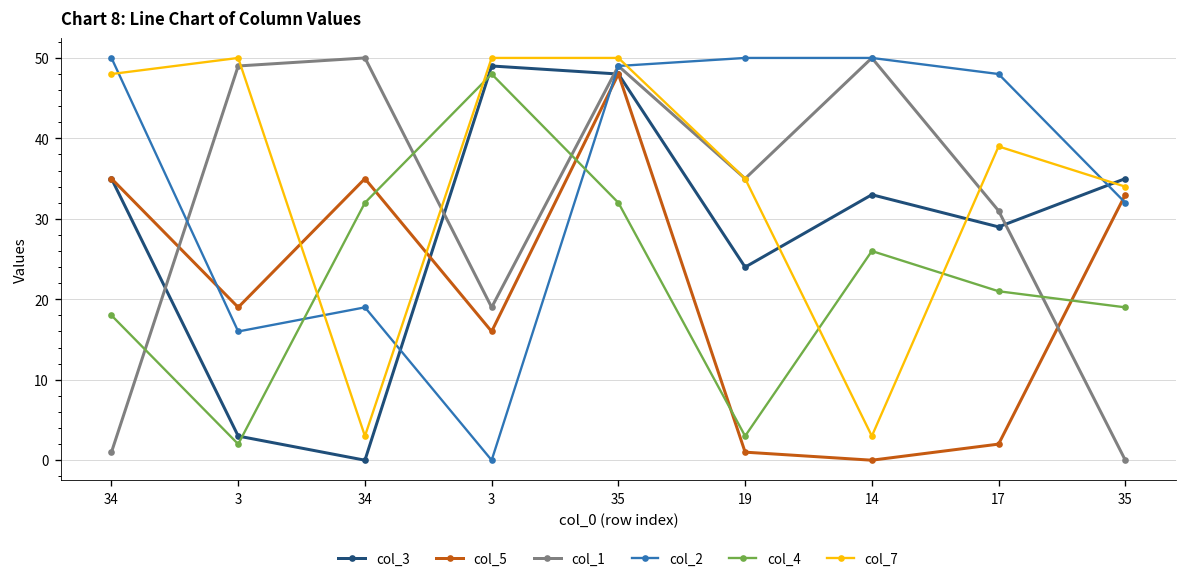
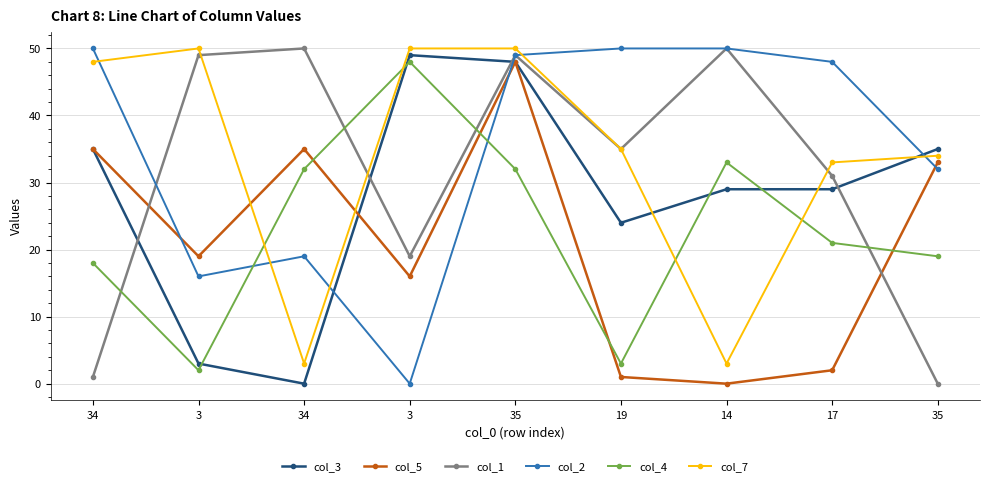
  {
    "col_3": {
      "19": 24,
-     "14": 33,
+     "14": 29,
      "17": 29
    },
    "col_5": {
      "19": 1,
      "14": 0,
      "17": 2
    },
    "col_1": {
      "17": 31
    },
    "col_2": {
      "19": 50,
      "17": 48
    },
    "col_4": {
      "19": 3,
-     "14": 26,
+     "14": 33,
      "17": 21
    },
    "col_7": {
      "14": 3,
-     "17": 39
+     "17": 33
    }
  }
